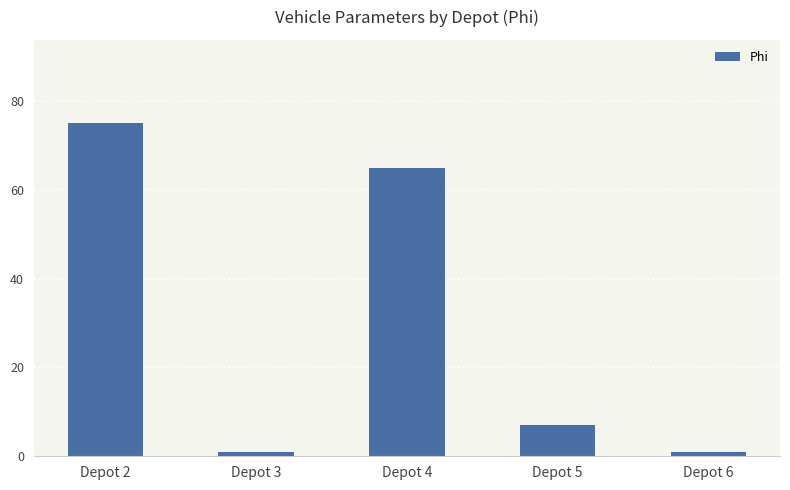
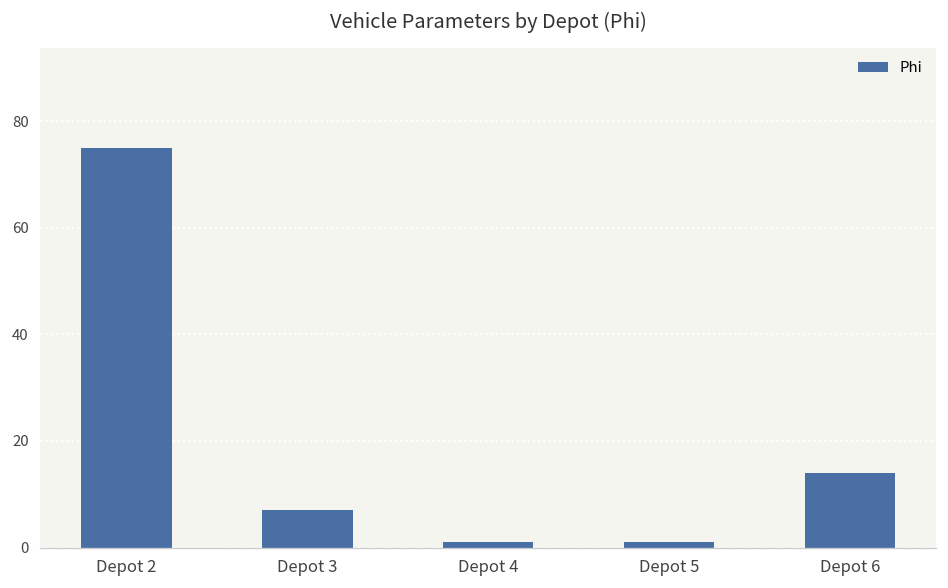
  {
    "Depot 2": 75,
-   "Depot 3": 1,
-   "Depot 4": 65,
-   "Depot 5": 7,
-   "Depot 6": 1
+   "Depot 3": 7,
+   "Depot 4": 1,
+   "Depot 5": 1,
+   "Depot 6": 14
  }
